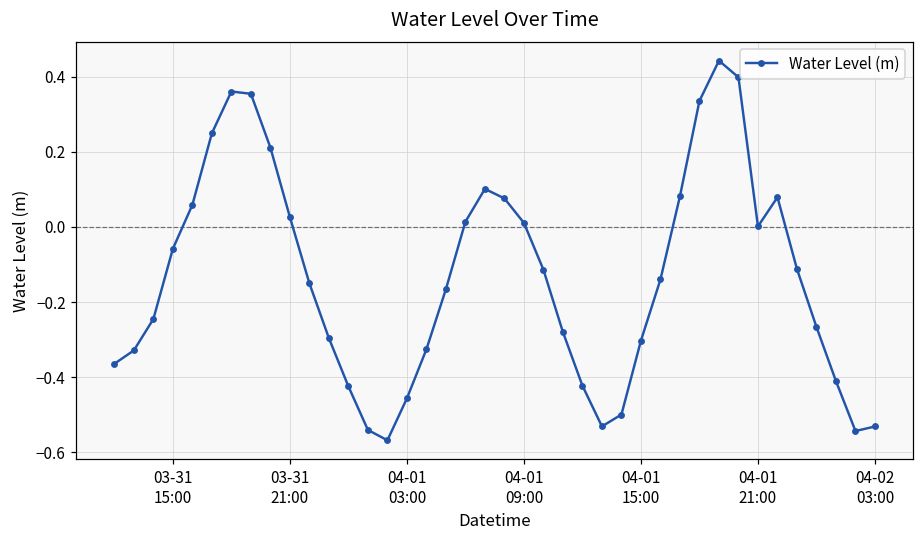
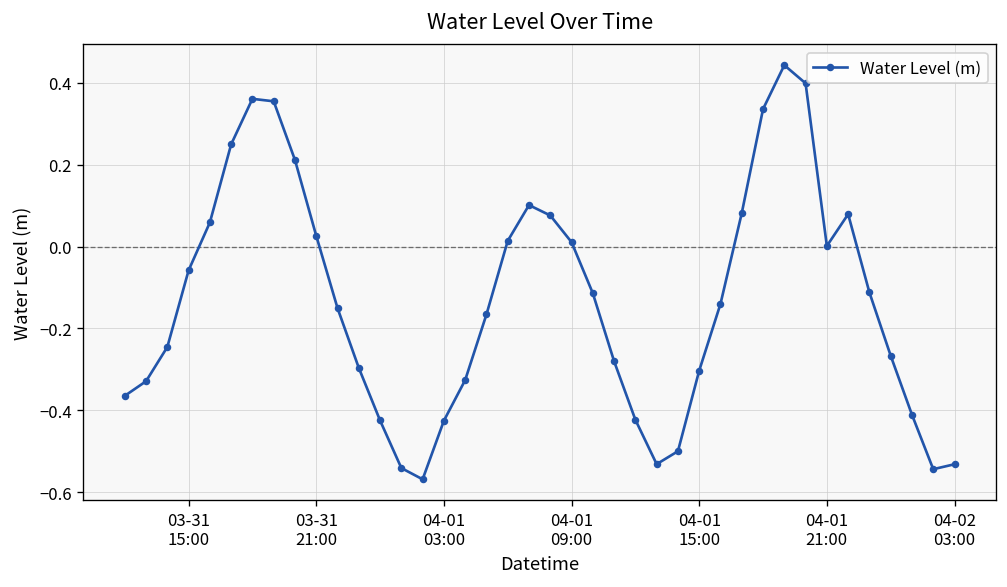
  {
    "03-31 15:00": -0.06,
    "03-31 21:00": 0.03,
-   "04-01 03:00": -0.46,
+   "04-01 03:00": -0.43,
    "04-01 09:00": 0.01,
    "04-01 15:00": -0.30,
    "04-01 21:00": 0.00,
    "04-02 03:00": -0.53
  }
